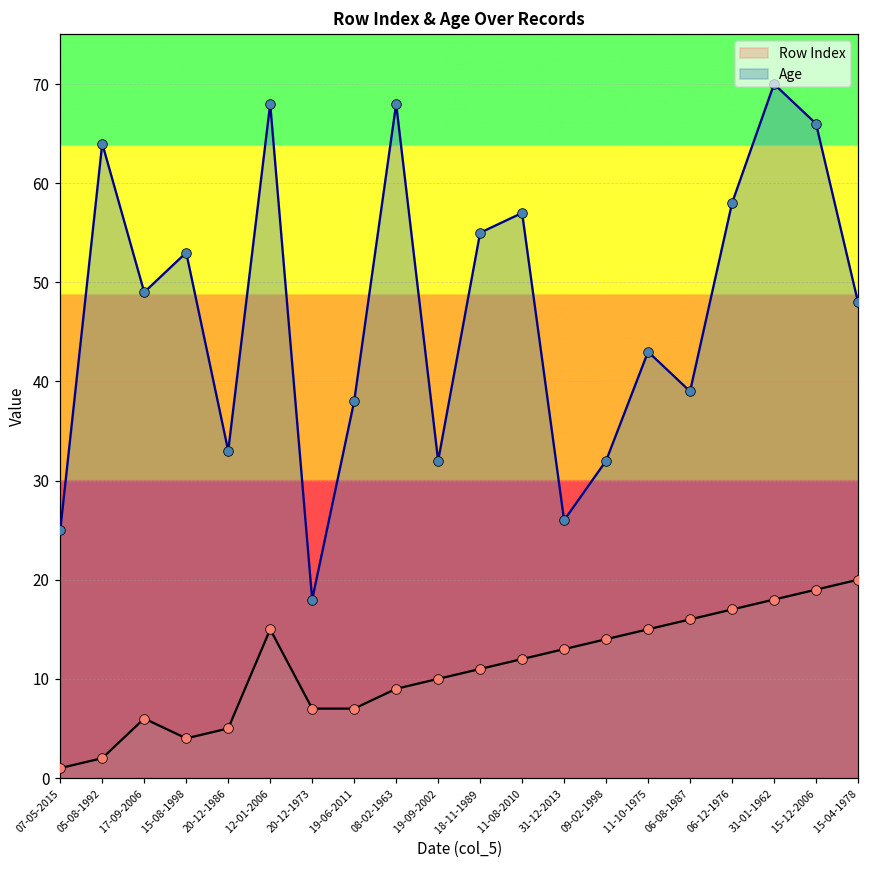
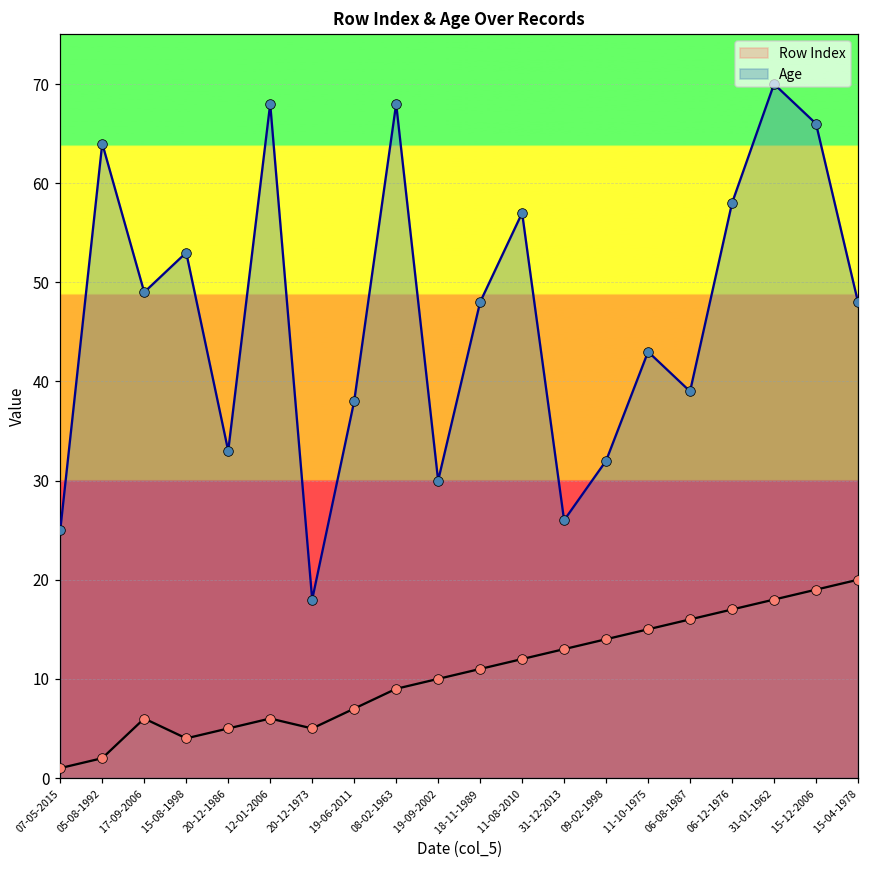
  {
    "Row Index": {
      "07-05-2015": 1,
      "05-08-1992": 2,
      "17-09-2006": 6,
      "15-08-1998": 4,
      "20-12-1986": 5,
-     "12-01-2006": 15,
-     "20-12-1973": 7,
+     "12-01-2006": 6,
+     "20-12-1973": 5,
      "19-06-2011": 7,
      "08-02-1963": 9,
      "19-09-2002": 10,
      "18-11-1989": 11,
      "11-08-2010": 12,
      "31-12-2013": 13,
      "09-02-1998": 14,
      "11-10-1975": 15,
      "06-08-1987": 16,
      "06-12-1976": 17,
      "31-01-1962": 18,
      "15-12-2006": 19,
      "15-04-1978": 20
    },
    "Age": {
      "07-05-2015": 25,
      "05-08-1992": 64,
      "17-09-2006": 49,
      "15-08-1998": 53,
      "20-12-1986": 33,
      "12-01-2006": 68,
      "20-12-1973": 18,
      "19-06-2011": 38,
      "08-02-1963": 68,
-     "19-09-2002": 32,
-     "18-11-1989": 55,
+     "19-09-2002": 30,
+     "18-11-1989": 48,
      "11-08-2010": 57,
      "31-12-2013": 26,
      "09-02-1998": 32,
      "11-10-1975": 43,
      "06-08-1987": 39,
      "06-12-1976": 58,
      "15-12-2006": 66,
      "15-04-1978": 48
    }
  }
